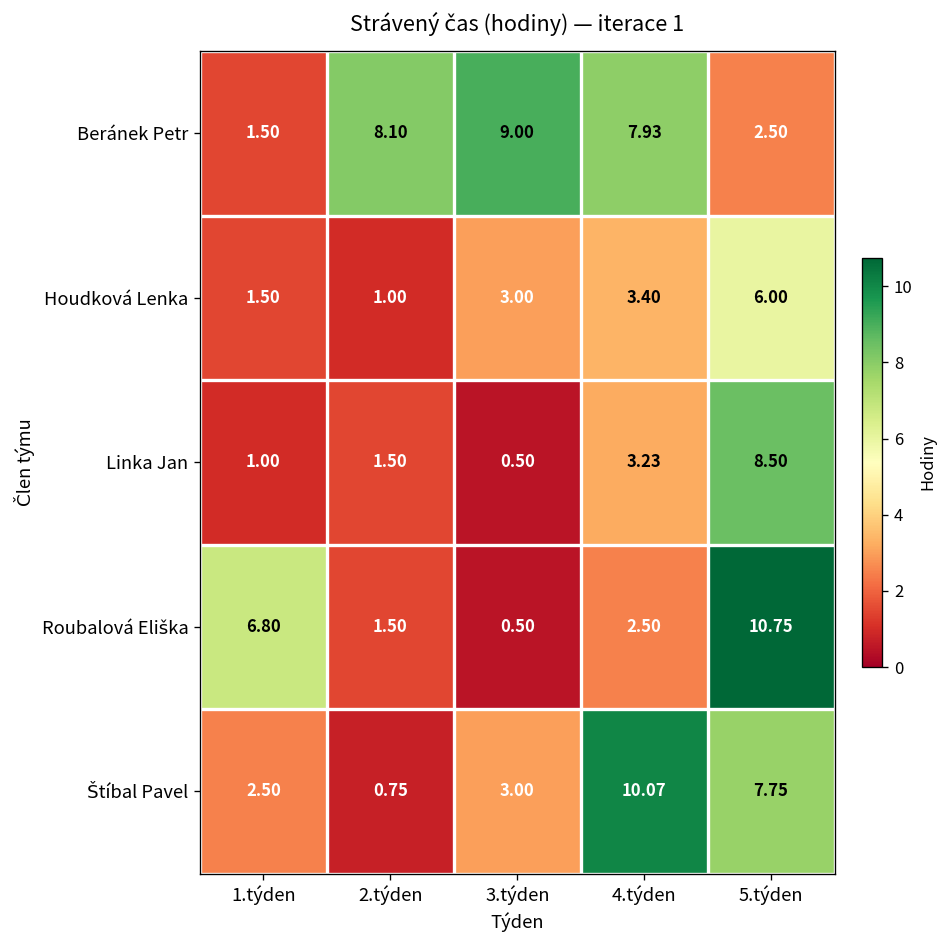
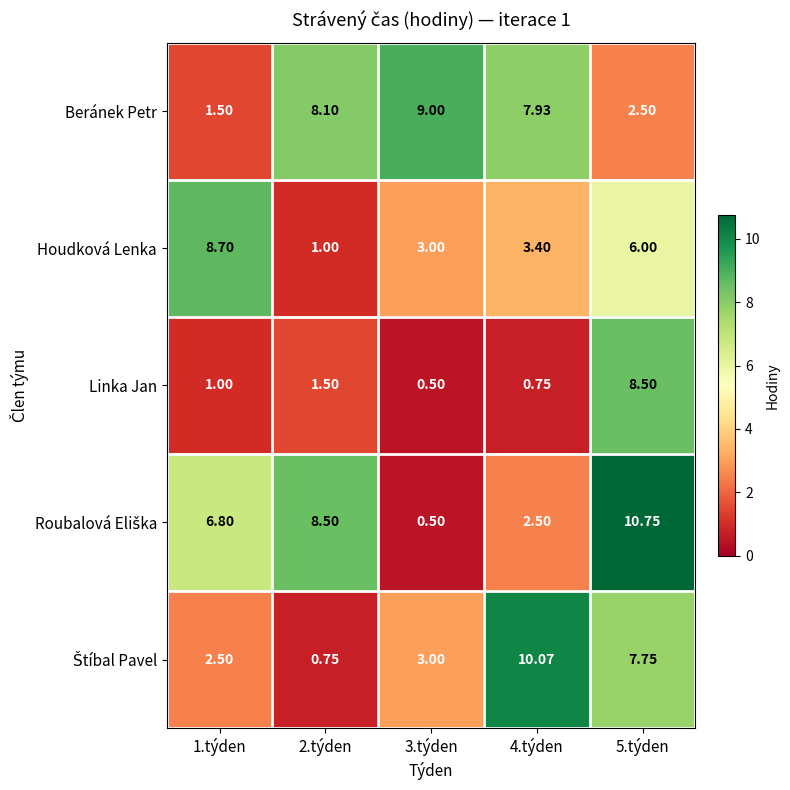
  {
    "Beránek Petr": {
      "1.týden": 1.50,
      "2.týden": 8.10,
      "3.týden": 9.00,
      "4.týden": 7.93,
      "5.týden": 2.50
    },
    "Houdková Lenka": {
-     "1.týden": 1.50,
+     "1.týden": 8.70,
      "2.týden": 1.00,
      "3.týden": 3.00,
      "4.týden": 3.40,
      "5.týden": 6.00
    },
    "Linka Jan": {
      "1.týden": 1.00,
      "2.týden": 1.50,
      "3.týden": 0.50,
-     "4.týden": 3.23,
+     "4.týden": 0.75,
      "5.týden": 8.50
    },
    "Roubalová Eliška": {
      "1.týden": 6.80,
-     "2.týden": 1.50,
+     "2.týden": 8.50,
      "3.týden": 0.50,
      "4.týden": 2.50,
      "5.týden": 10.75
    },
    "Štíbal Pavel": {
      "1.týden": 2.50,
      "2.týden": 0.75,
      "3.týden": 3.00,
      "4.týden": 10.07,
      "5.týden": 7.75
    }
  }
